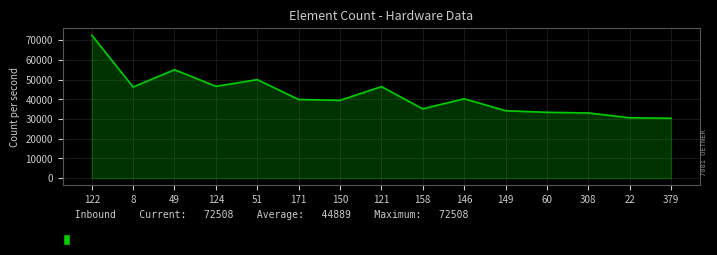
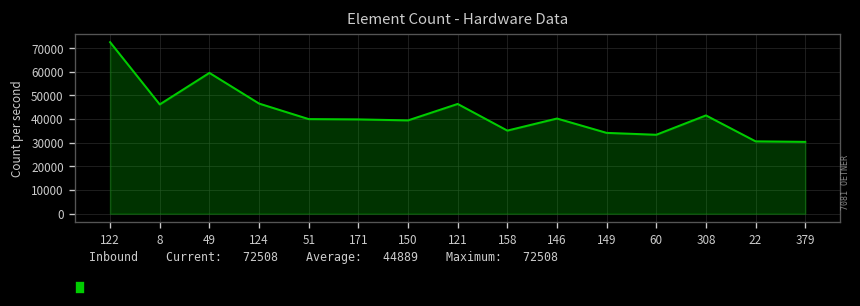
  {
    "122": 73000,
    "8": 46000,
-   "49": 55000,
+   "49": 60000,
    "124": 47000,
-   "51": 50000,
+   "51": 40000,
    "171": 40000,
    "150": 39000,
    "121": 46000,
    "158": 35000,
    "146": 40000,
    "149": 34000,
    "60": 33000,
-   "308": 33000,
+   "308": 42000,
    "22": 31000,
    "379": 30000
  }
